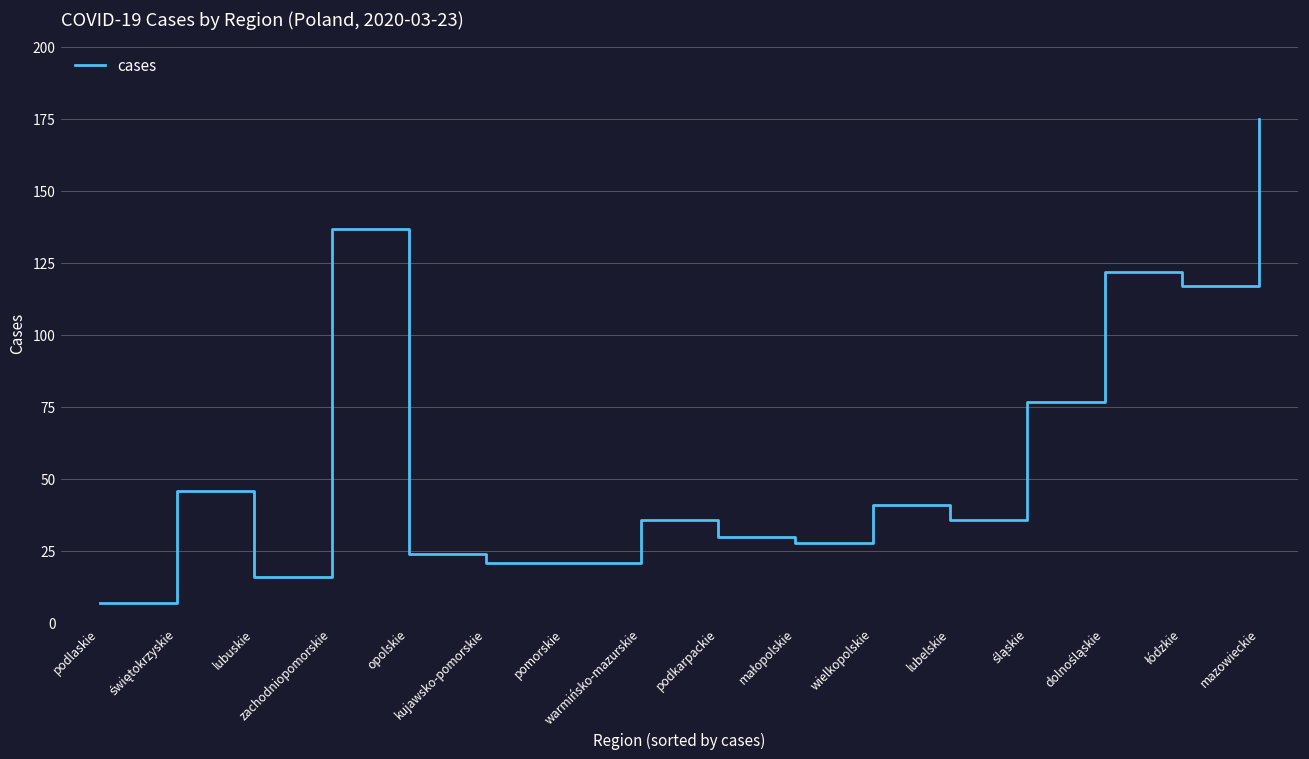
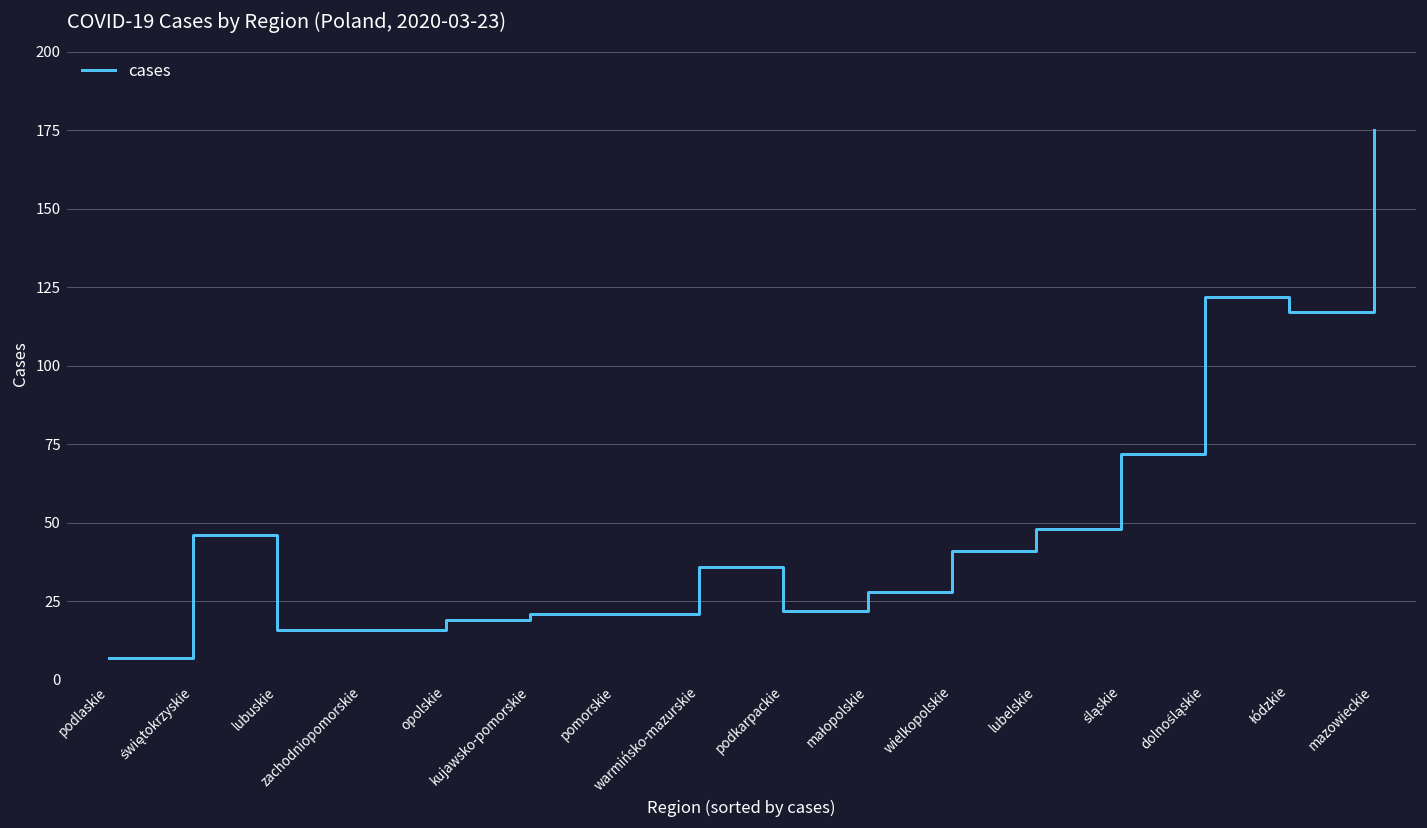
  {
    "podlaskie": 7,
    "świętokrzyskie": 46,
    "lubuskie": 16,
-   "zachodniopomorskie": 137,
-   "opolskie": 24,
+   "zachodniopomorskie": 16,
+   "opolskie": 19,
    "kujawsko-pomorskie": 21,
    "pomorskie": 21,
    "warmińsko-mazurskie": 36,
-   "podkarpackie": 30,
+   "podkarpackie": 22,
    "małopolskie": 28,
    "wielkopolskie": 41,
-   "lubelskie": 36,
-   "śląskie": 77,
+   "lubelskie": 48,
+   "śląskie": 72,
    "dolnośląskie": 122,
    "łódzkie": 117,
    "mazowieckie": 175
  }
